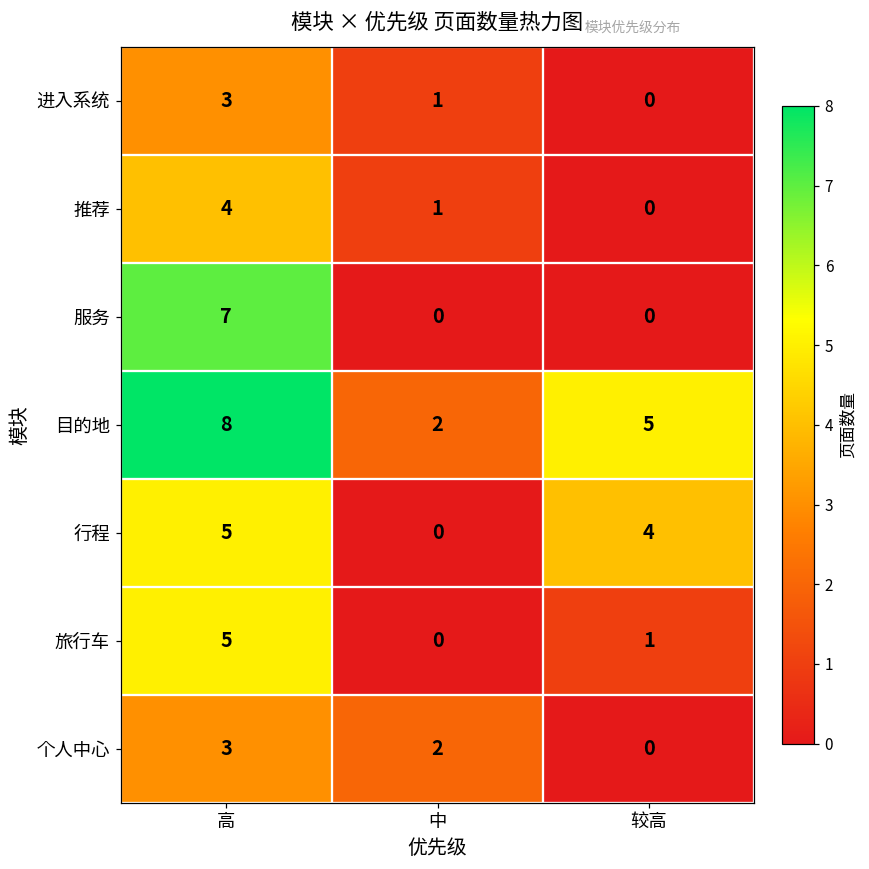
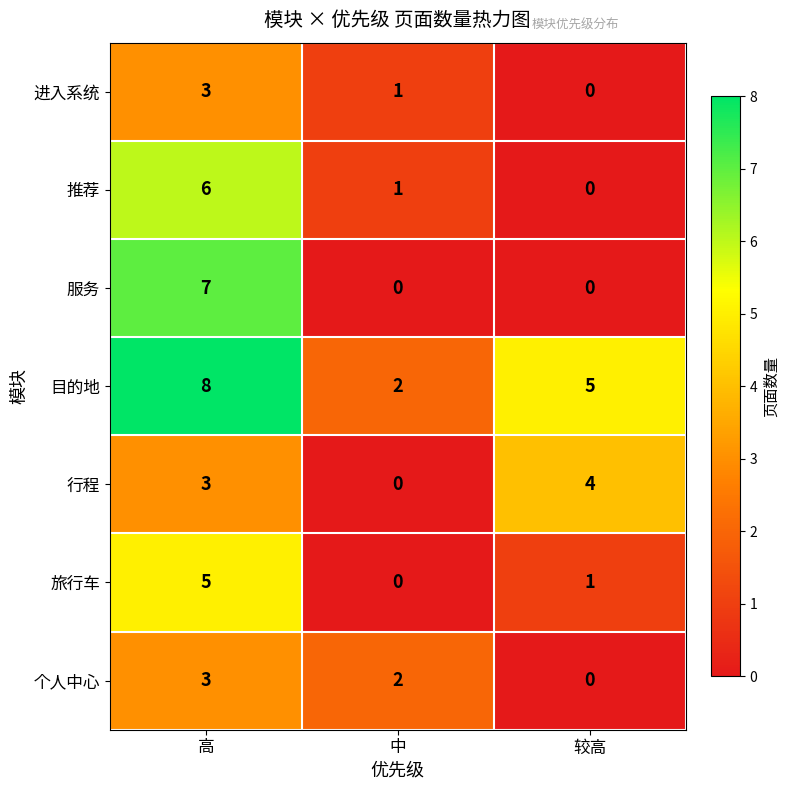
  {
    "进入系统": {
      "高": 3,
      "中": 1,
      "较高": 0
    },
    "推荐": {
-     "高": 4,
+     "高": 6,
      "中": 1,
      "较高": 0
    },
    "服务": {
      "高": 7,
      "中": 0,
      "较高": 0
    },
    "目的地": {
      "高": 8,
      "中": 2,
      "较高": 5
    },
    "行程": {
-     "高": 5,
+     "高": 3,
      "中": 0,
      "较高": 4
    },
    "旅行车": {
      "高": 5,
      "中": 0,
      "较高": 1
    },
    "个人中心": {
      "高": 3,
      "中": 2,
      "较高": 0
    }
  }
